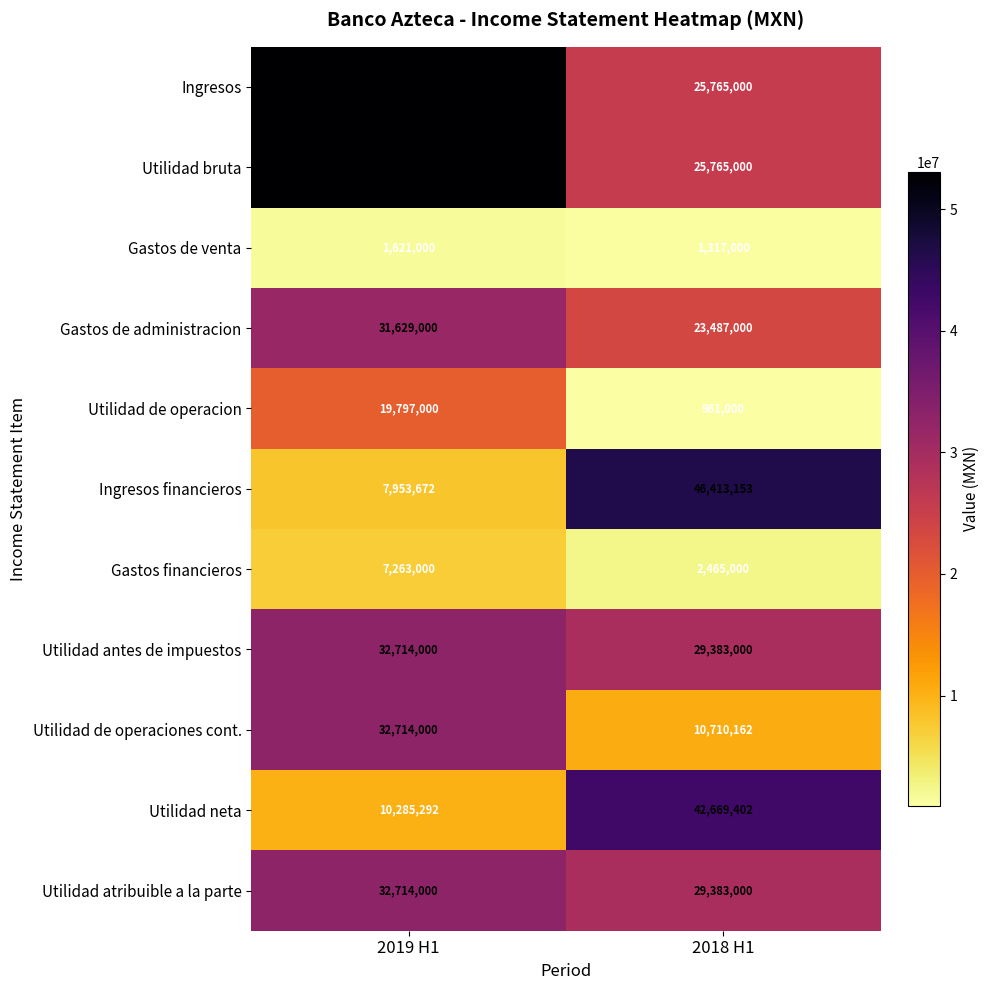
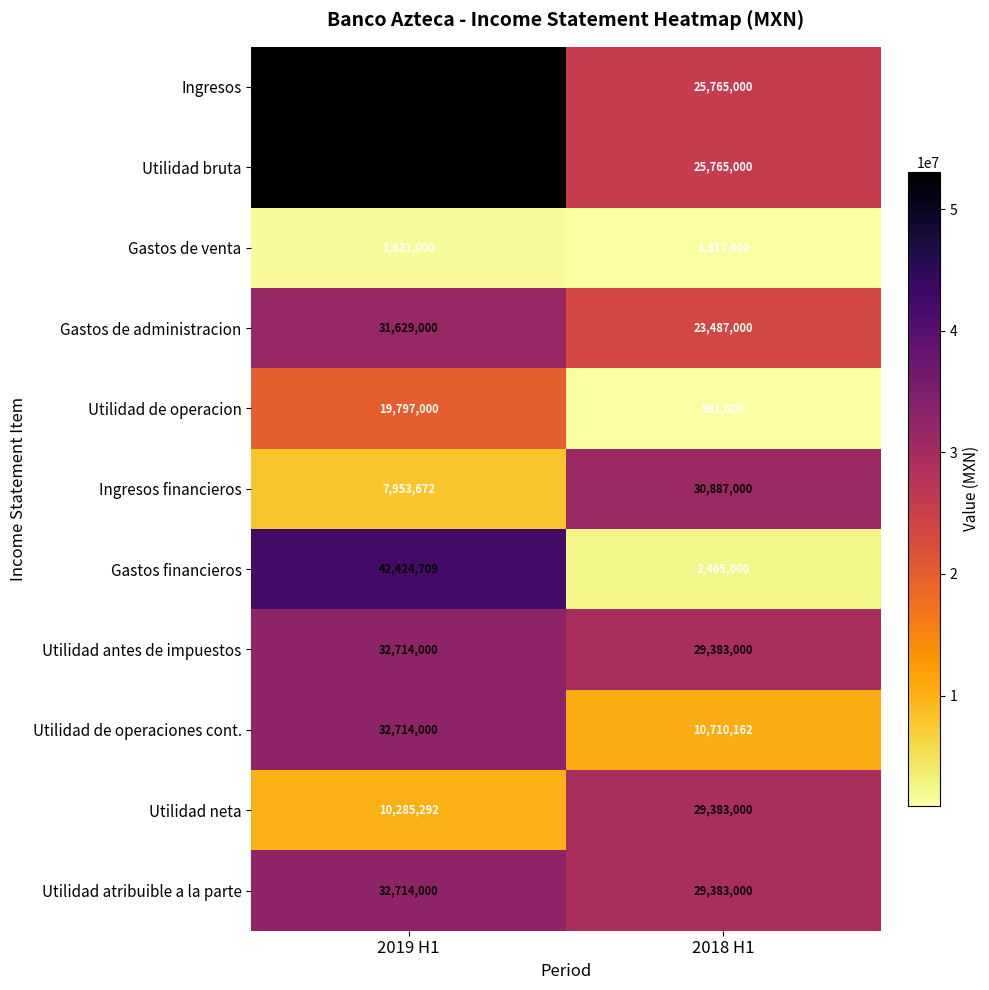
  {
    "Ingresos": {
      "2018 H1": "25,765,000"
    },
    "Utilidad bruta": {
      "2018 H1": "25,765,000"
    },
    "Gastos de venta": {
      "2019 H1": "1,621,000",
      "2018 H1": "1,317,000"
    },
    "Gastos de administracion": {
      "2019 H1": "31,629,000",
      "2018 H1": "23,487,000"
    },
    "Utilidad de operacion": {
      "2019 H1": "19,797,000",
      "2018 H1": "961,000"
    },
    "Ingresos financieros": {
      "2019 H1": "7,953,672",
-     "2018 H1": "46,413,153"
+     "2018 H1": "30,887,000"
    },
    "Gastos financieros": {
-     "2019 H1": "7,263,000",
+     "2019 H1": "42,424,709",
      "2018 H1": "2,465,000"
    },
    "Utilidad antes de impuestos": {
      "2019 H1": "32,714,000",
      "2018 H1": "29,383,000"
    },
    "Utilidad de operaciones cont.": {
      "2019 H1": "32,714,000",
      "2018 H1": "10,710,162"
    },
    "Utilidad neta": {
      "2019 H1": "10,285,292",
-     "2018 H1": "42,669,402"
+     "2018 H1": "29,383,000"
    },
    "Utilidad atribuible a la parte": {
      "2019 H1": "32,714,000",
      "2018 H1": "29,383,000"
    }
  }
